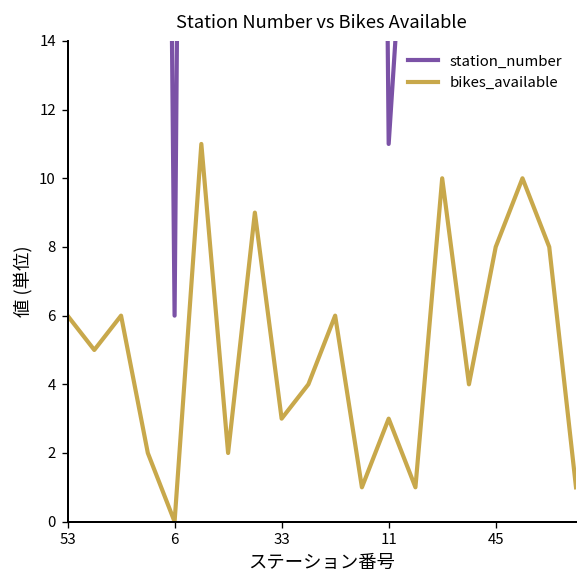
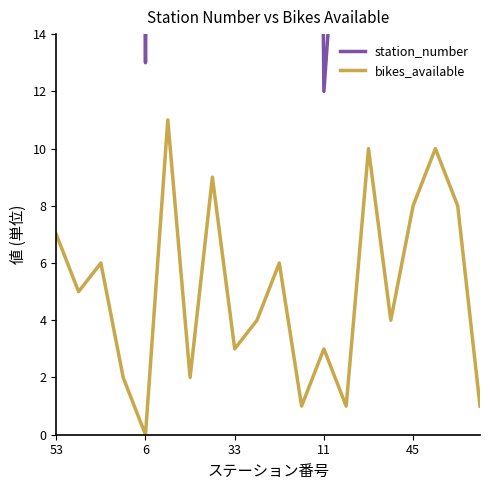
  {
    "station_number": {
-     "6": 6,
-     "11": 11
+     "6": 13,
+     "11": 12
    },
    "bikes_available": {
-     "53": 6,
+     "53": 7,
      "6": 0,
      "33": 3,
      "11": 3,
      "45": 8
    }
  }
